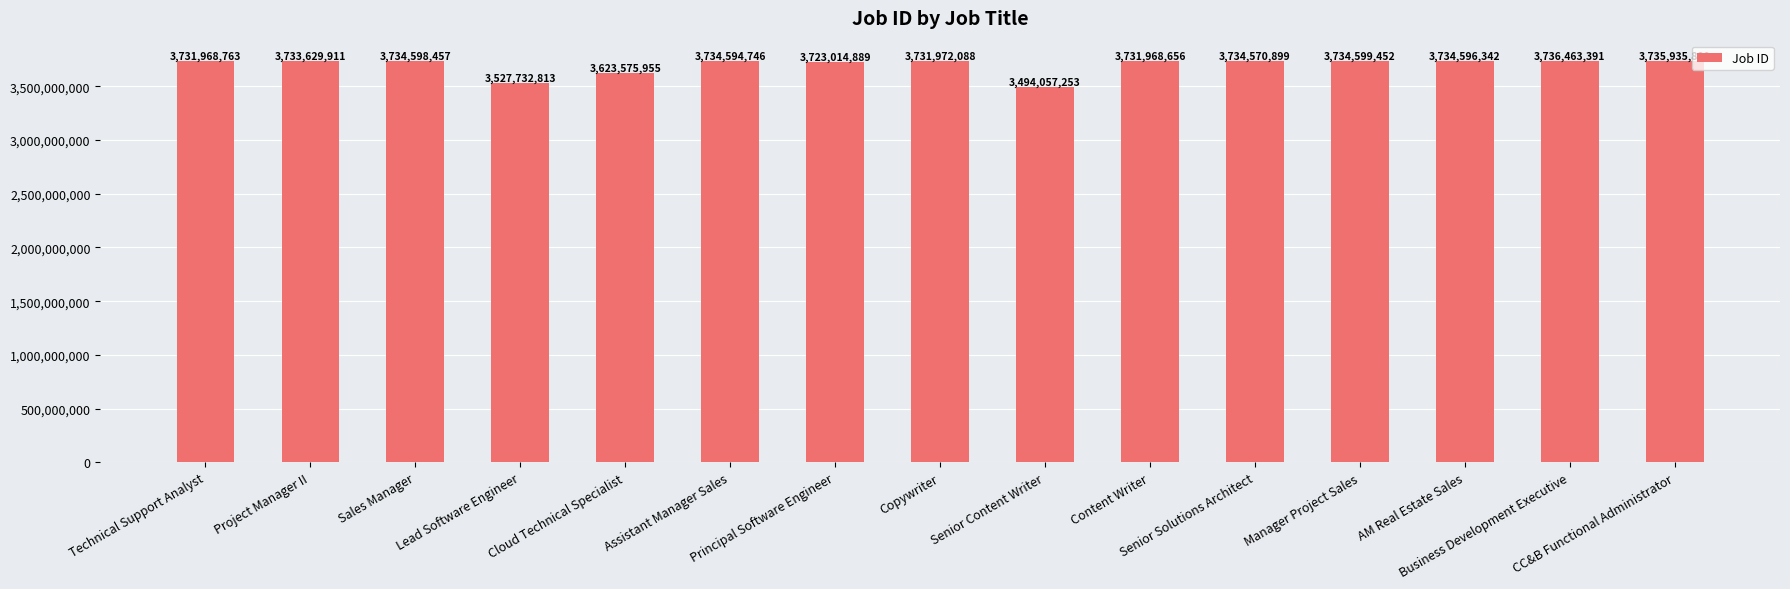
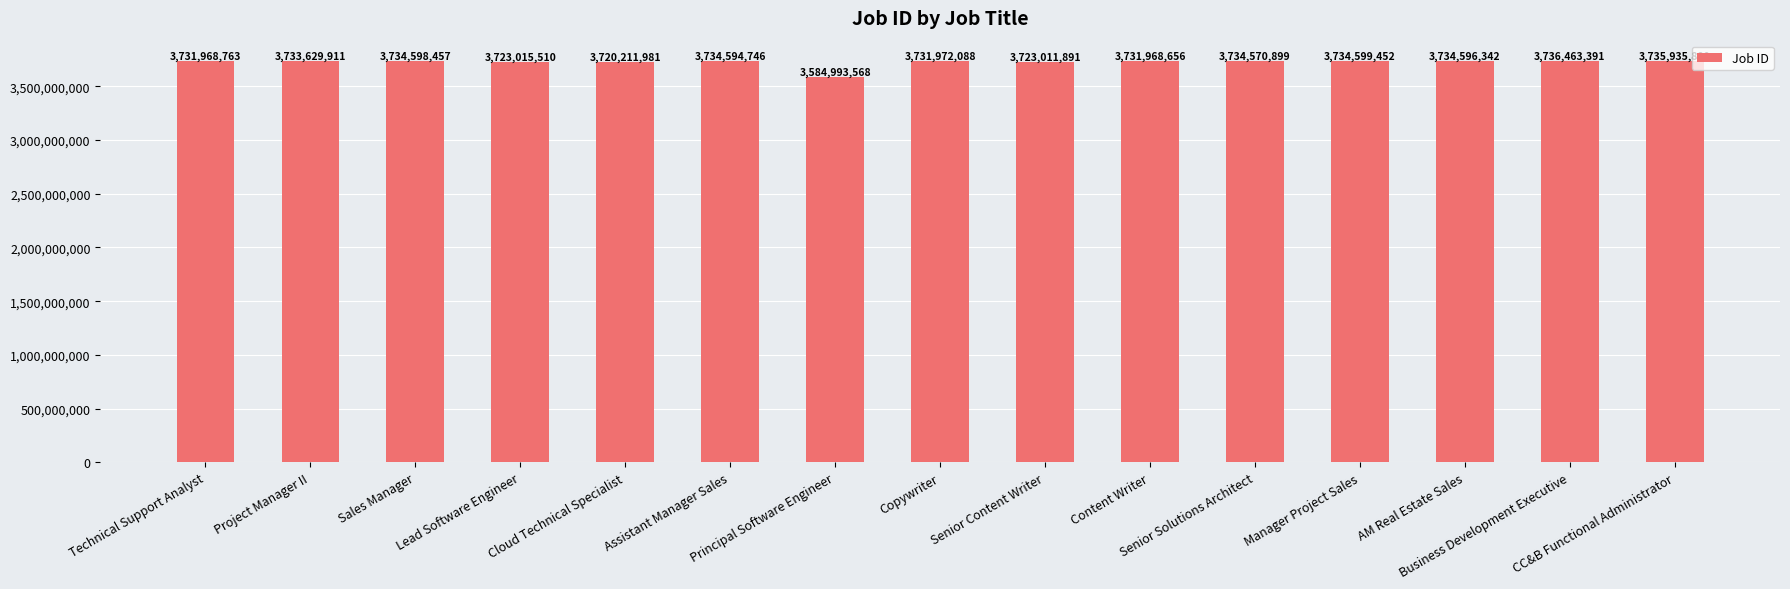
  {
    "Technical Support Analyst": "3,731,968,763",
    "Project Manager II": "3,733,629,911",
    "Sales Manager": "3,734,598,457",
-   "Lead Software Engineer": "3,527,732,813",
-   "Cloud Technical Specialist": "3,623,575,955",
+   "Lead Software Engineer": "3,723,015,510",
+   "Cloud Technical Specialist": "3,720,211,981",
    "Assistant Manager Sales": "3,734,594,746",
-   "Principal Software Engineer": "3,723,014,889",
+   "Principal Software Engineer": "3,584,993,568",
    "Copywriter": "3,731,972,088",
-   "Senior Content Writer": "3,494,057,253",
+   "Senior Content Writer": "3,723,011,891",
    "Content Writer": "3,731,968,656",
    "Senior Solutions Architect": "3,734,570,899",
    "Manager Project Sales": "3,734,599,452",
    "AM Real Estate Sales": "3,734,596,342",
    "Business Development Executive": "3,736,463,391"
  }
